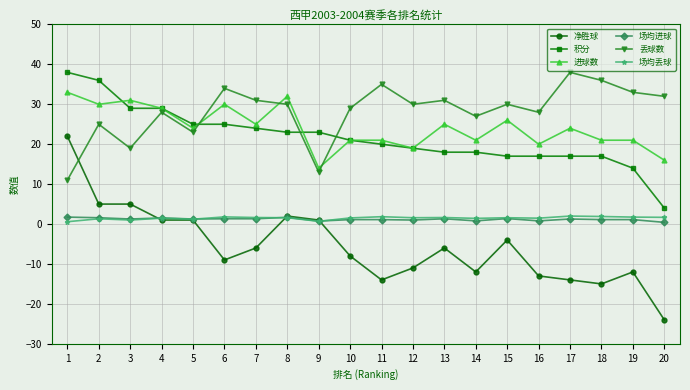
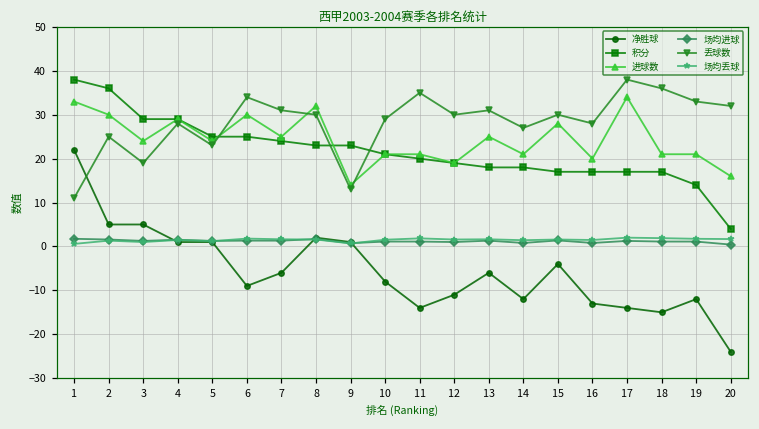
  {
    "进球数": {
      "1": 33,
      "2": 30,
-     "3": 31,
+     "3": 24,
      "5": 24,
      "6": 30,
      "7": 25,
      "8": 32,
      "9": 14,
      "11": 21,
      "13": 25,
      "14": 21,
-     "15": 26,
+     "15": 28,
      "16": 20,
-     "17": 24,
+     "17": 34,
      "18": 21,
      "19": 21,
      "20": 16
    }
  }
